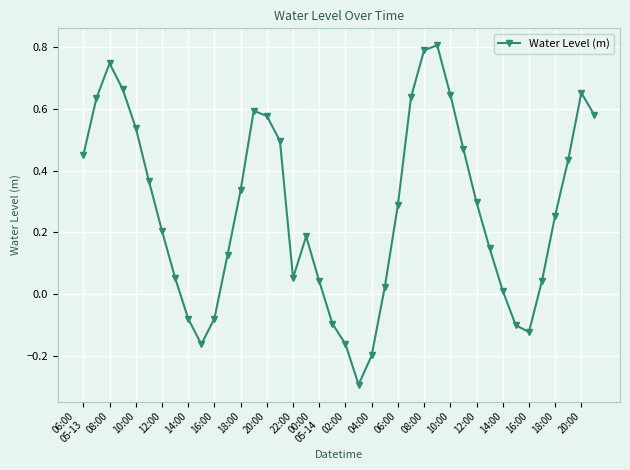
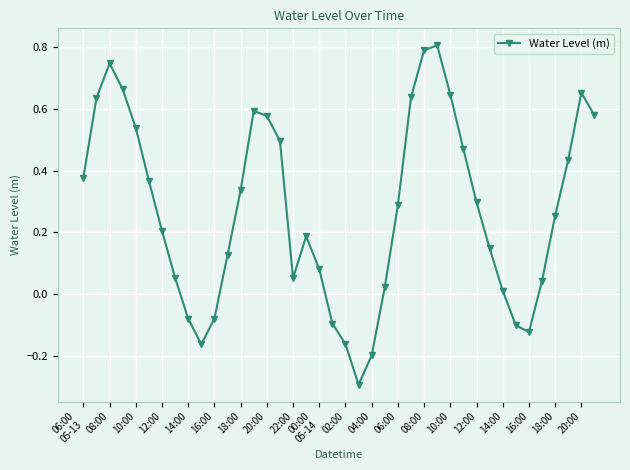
  {
-   "06:00 05-13": 0.45,
+   "06:00 05-13": 0.38,
    "22:00": 0.05,
-   "00:00 05-14": 0.04,
+   "00:00 05-14": 0.08,
    "02:00": -0.16,
    "04:00": -0.20,
    "06:00": 0.29
  }
